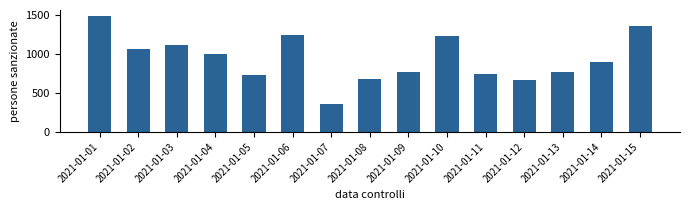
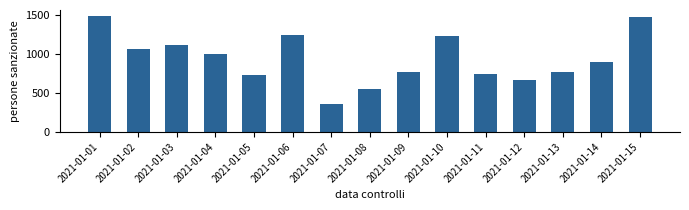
  {
    "2021-01-01": 1500,
    "2021-01-02": 1100,
    "2021-01-03": 1100,
    "2021-01-04": 1000,
    "2021-01-05": 700,
    "2021-01-06": 1200,
    "2021-01-07": 400,
-   "2021-01-08": 700,
+   "2021-01-08": 600,
    "2021-01-09": 800,
    "2021-01-10": 1200,
    "2021-01-11": 700,
    "2021-01-12": 700,
    "2021-01-13": 800,
    "2021-01-14": 900,
-   "2021-01-15": 1400
+   "2021-01-15": 1500
  }
